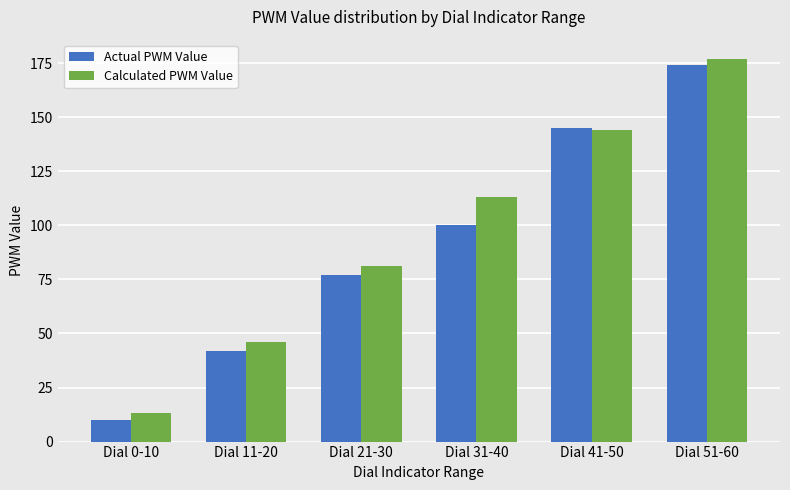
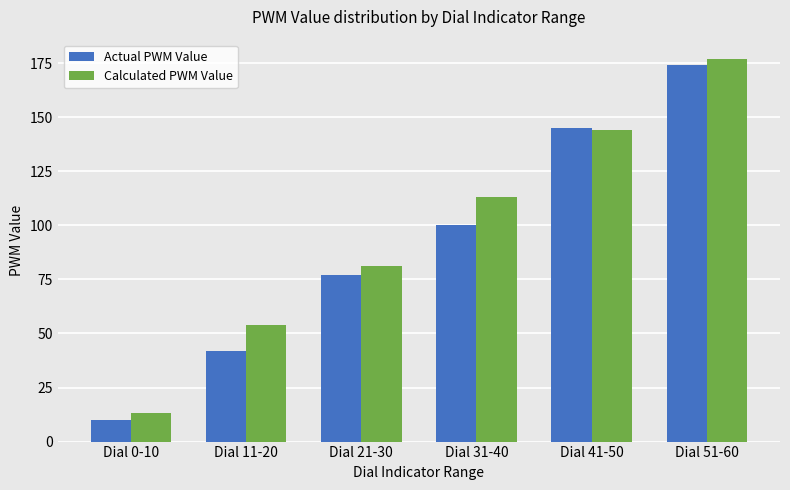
  {
    "Actual PWM Value": {
      "Dial 0-10": 10,
      "Dial 11-20": 42,
      "Dial 21-30": 77,
      "Dial 31-40": 100,
      "Dial 41-50": 145,
      "Dial 51-60": 174
    },
    "Calculated PWM Value": {
      "Dial 0-10": 13,
-     "Dial 11-20": 46,
+     "Dial 11-20": 54,
      "Dial 21-30": 81,
      "Dial 31-40": 113,
      "Dial 41-50": 144,
      "Dial 51-60": 177
    }
  }
